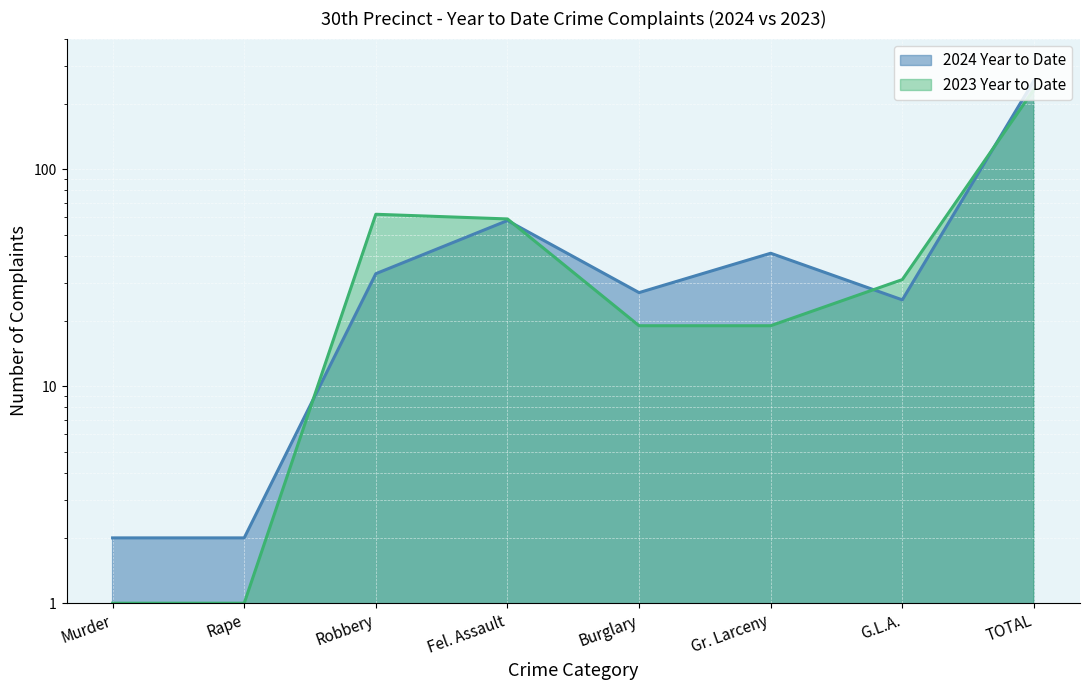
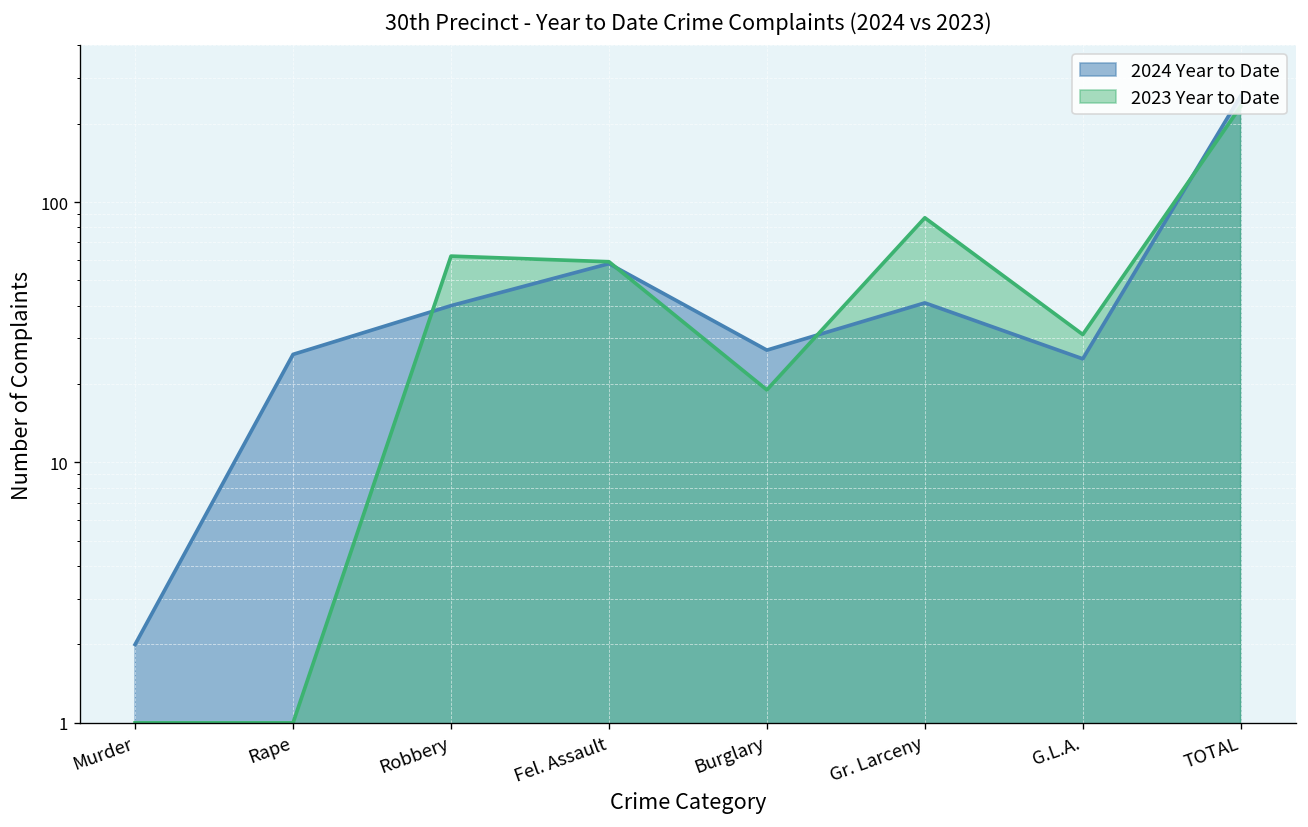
  {
    "2024 Year to Date": {
      "Murder": 2,
-     "Rape": 2,
-     "Robbery": 33,
+     "Rape": 26,
+     "Robbery": 40,
      "Burglary": 27,
      "Gr. Larceny": 41,
      "G.L.A.": 25
    },
    "2023 Year to Date": {
      "Murder": 1,
      "Rape": 1,
      "Robbery": 62,
      "Burglary": 19,
-     "Gr. Larceny": 19,
+     "Gr. Larceny": 87,
      "G.L.A.": 31
    }
  }
